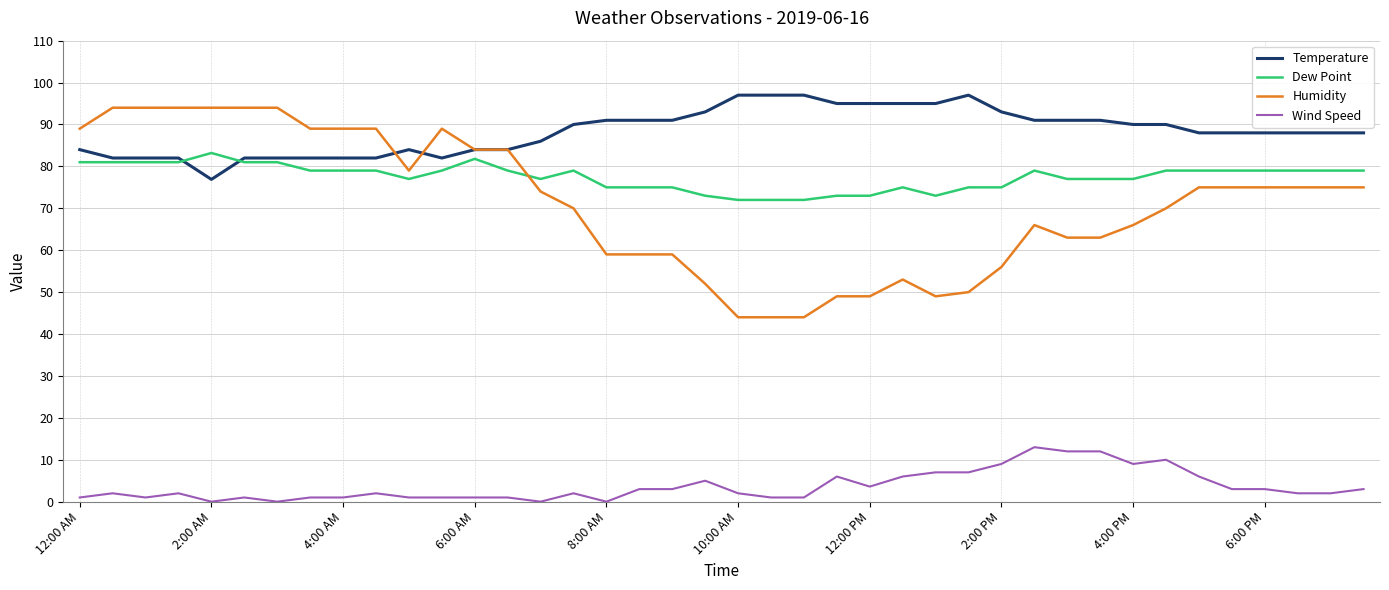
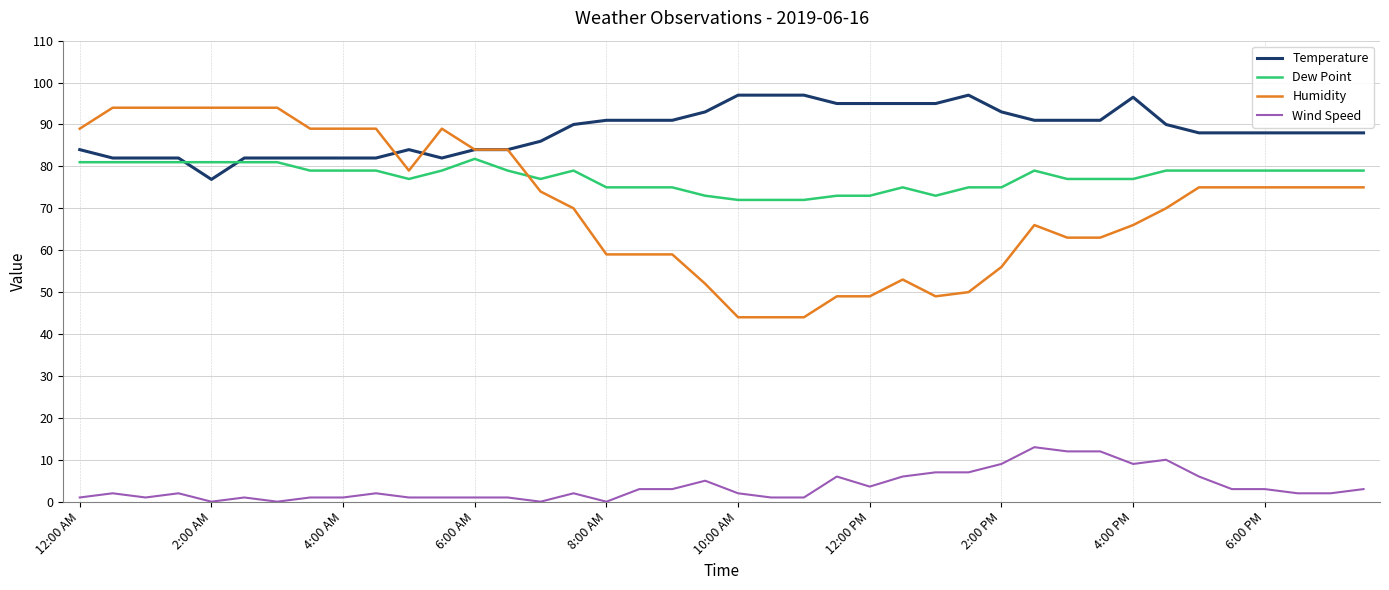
  {
    "Temperature": {
      "12:00 AM": 84,
      "2:00 AM": 77,
      "4:00 AM": 82,
      "8:00 AM": 91,
      "10:00 AM": 97,
      "12:00 PM": 95,
      "2:00 PM": 93,
-     "4:00 PM": 90,
+     "4:00 PM": 97,
      "6:00 PM": 88
    },
    "Dew Point": {
      "12:00 AM": 81,
-     "2:00 AM": 83,
+     "2:00 AM": 81,
      "4:00 AM": 79,
      "6:00 AM": 82,
      "8:00 AM": 75,
      "10:00 AM": 72,
      "12:00 PM": 73,
      "2:00 PM": 75,
      "4:00 PM": 77,
      "6:00 PM": 79
    },
    "Humidity": {
      "12:00 AM": 89,
      "2:00 AM": 94,
      "4:00 AM": 89,
      "8:00 AM": 59,
      "10:00 AM": 44,
      "12:00 PM": 49,
      "2:00 PM": 56,
      "4:00 PM": 66,
      "6:00 PM": 75
    },
    "Wind Speed": {
      "12:00 AM": 1,
      "2:00 AM": 0,
      "4:00 AM": 1,
      "6:00 AM": 1,
      "8:00 AM": 0,
      "10:00 AM": 2,
      "12:00 PM": 4,
      "2:00 PM": 9,
      "4:00 PM": 9,
      "6:00 PM": 3
    }
  }
